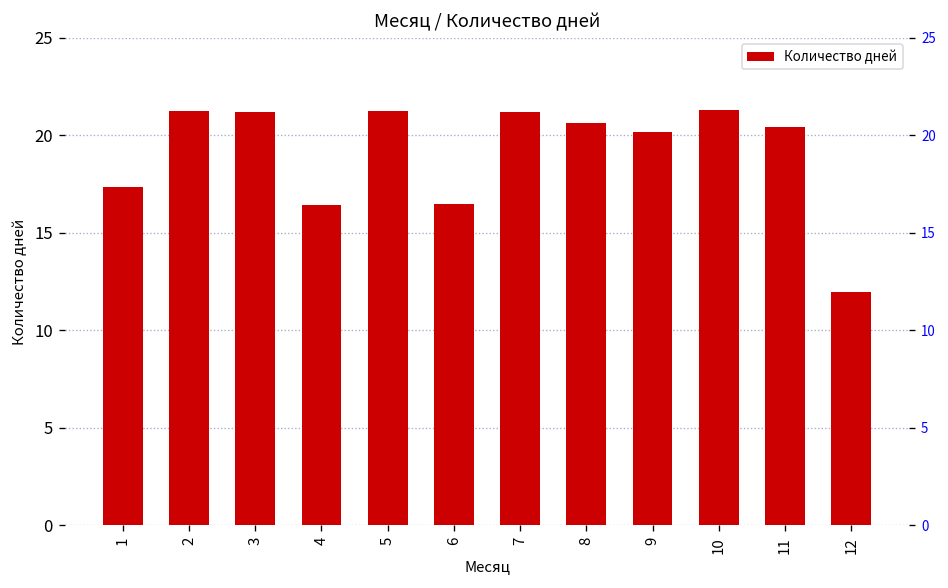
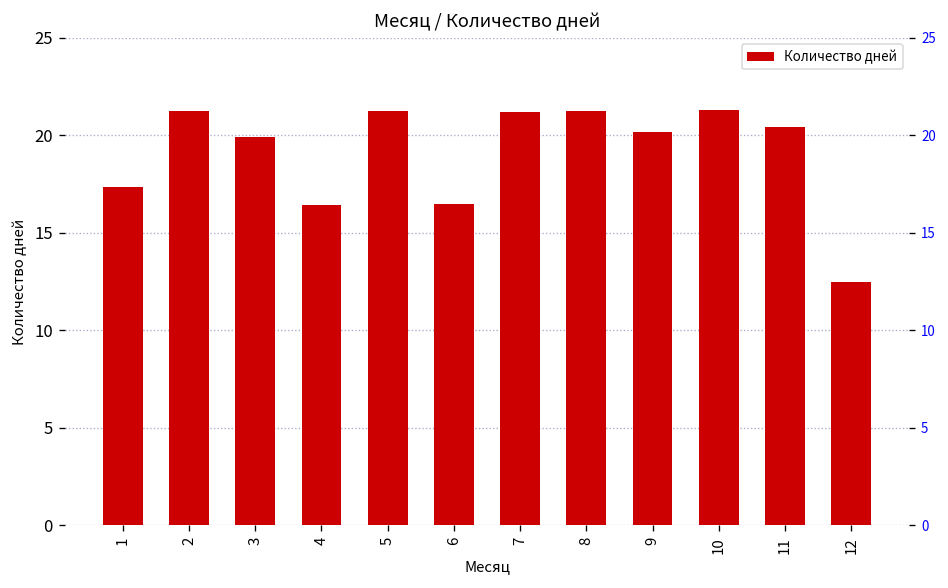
  {
    "1": 17.3,
    "2": 21.2,
-   "3": 21.2,
+   "3": 19.9,
    "4": 16.4,
    "5": 21.2,
    "6": 16.5,
    "7": 21.2,
-   "8": 20.6,
+   "8": 21.2,
    "9": 20.2,
    "10": 21.3,
    "11": 20.4,
-   "12": 12.0
+   "12": 12.5
  }
